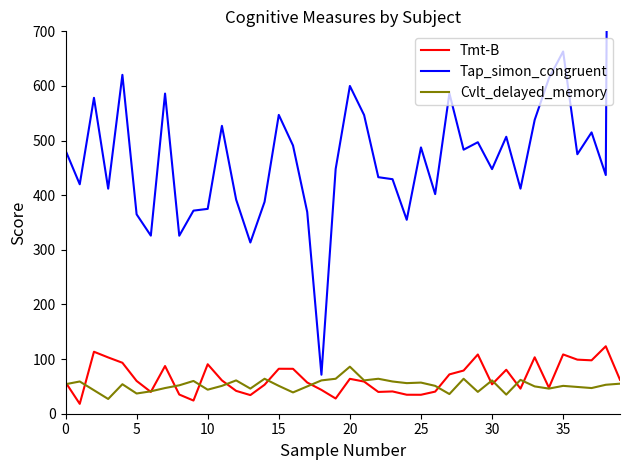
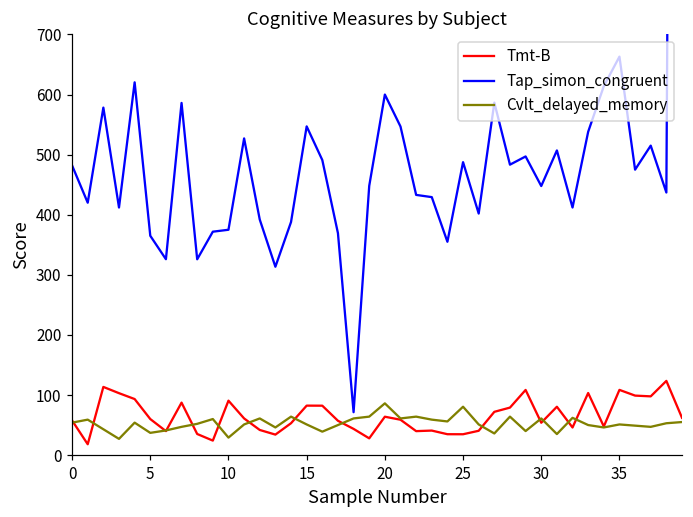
  {
    "Tmt-B": {
      "5": 60,
      "10": 90,
      "15": 80,
      "20": 60,
      "25": 30,
      "30": 50,
      "35": 110
    },
    "Tap_simon_congruent": {
      "0": 480,
      "5": 370,
      "10": 380,
      "15": 550,
      "20": 600,
      "25": 490,
      "30": 450
    },
    "Cvlt_delayed_memory": {
      "5": 40,
-     "10": 40,
+     "10": 30,
      "15": 50,
      "20": 90,
-     "25": 60,
+     "25": 80,
      "30": 60,
      "35": 50
    }
  }
